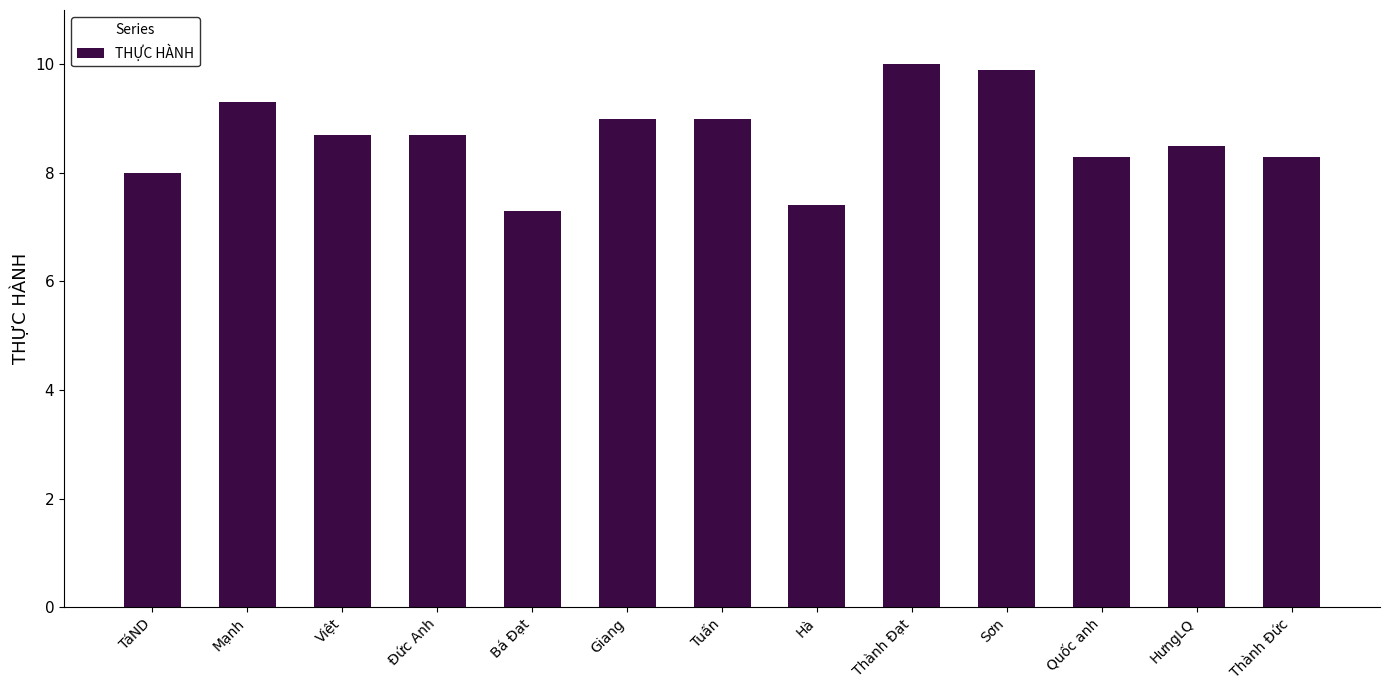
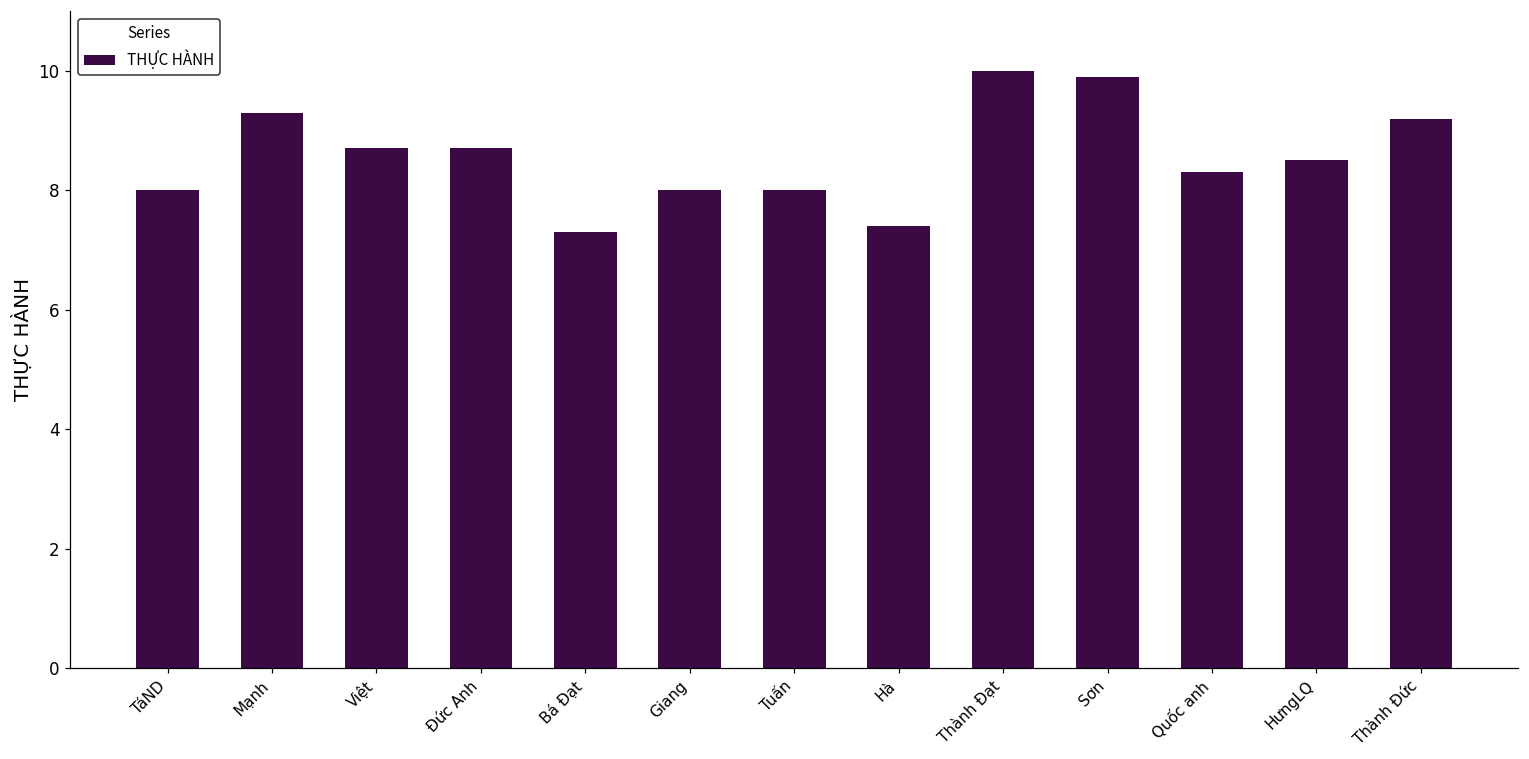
  {
    "TáND": 8.0,
    "Mạnh": 9.3,
    "Việt": 8.7,
    "Đức Anh": 8.7,
    "Bá Đạt": 7.3,
-   "Giang": 9,
-   "Tuấn": 9,
+   "Giang": 8,
+   "Tuấn": 8,
    "Hà": 7.4,
    "Thành Đạt": 10.0,
    "Sơn": 9.9,
    "Quốc anh": 8.3,
    "HưngLQ": 8.5,
-   "Thành Đức": 8.3
+   "Thành Đức": 9.2
  }
